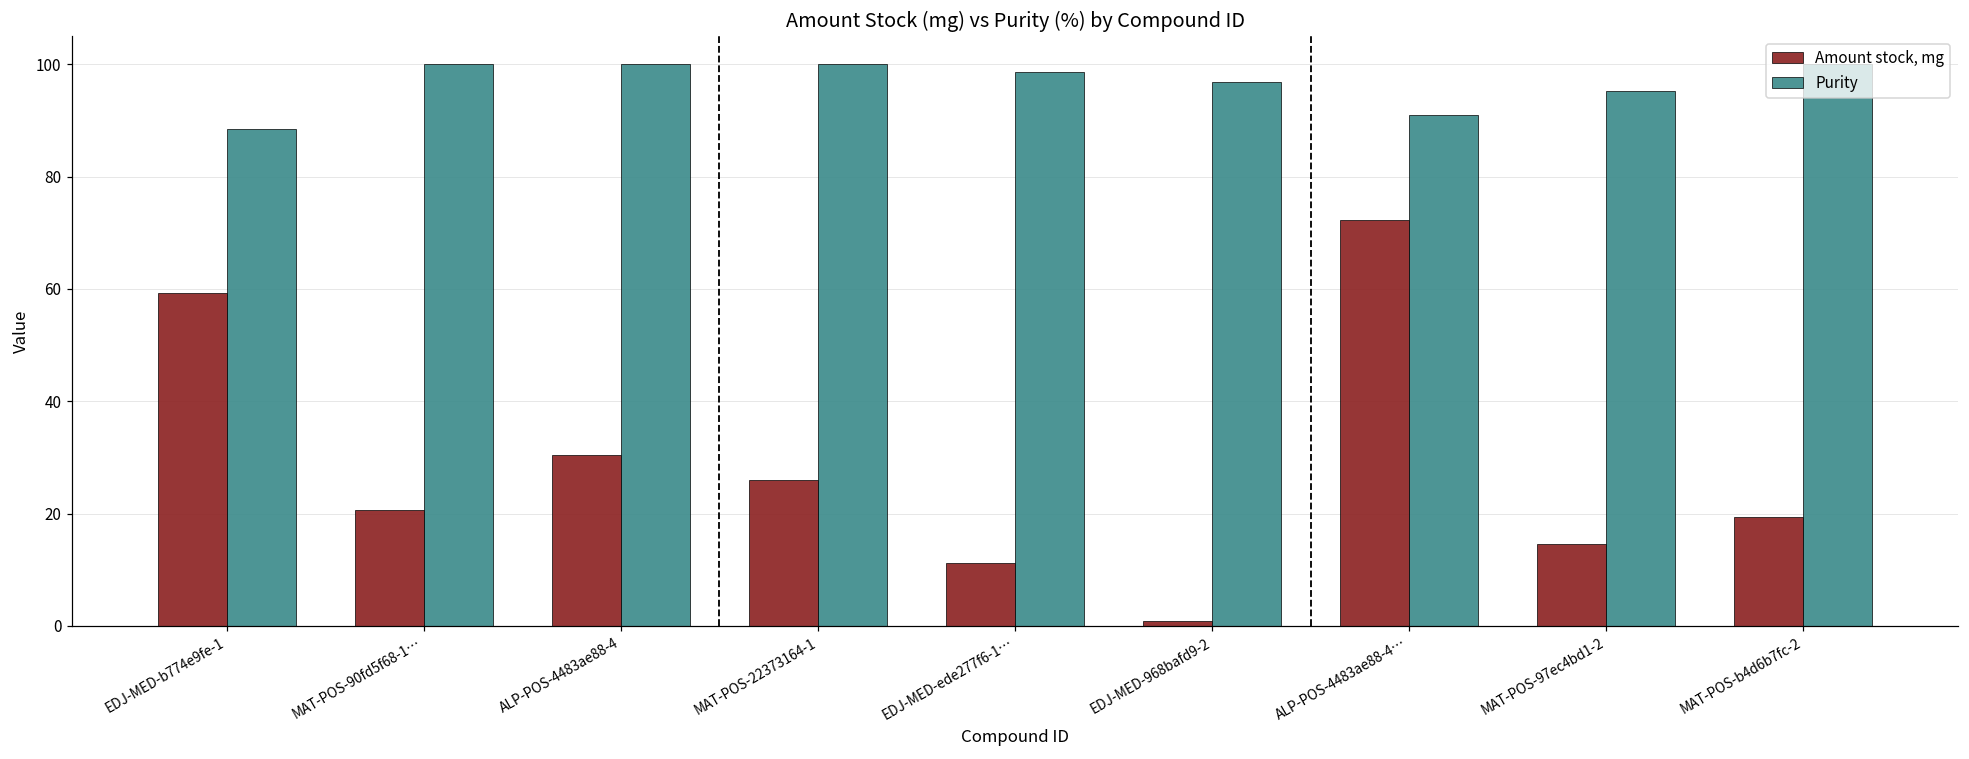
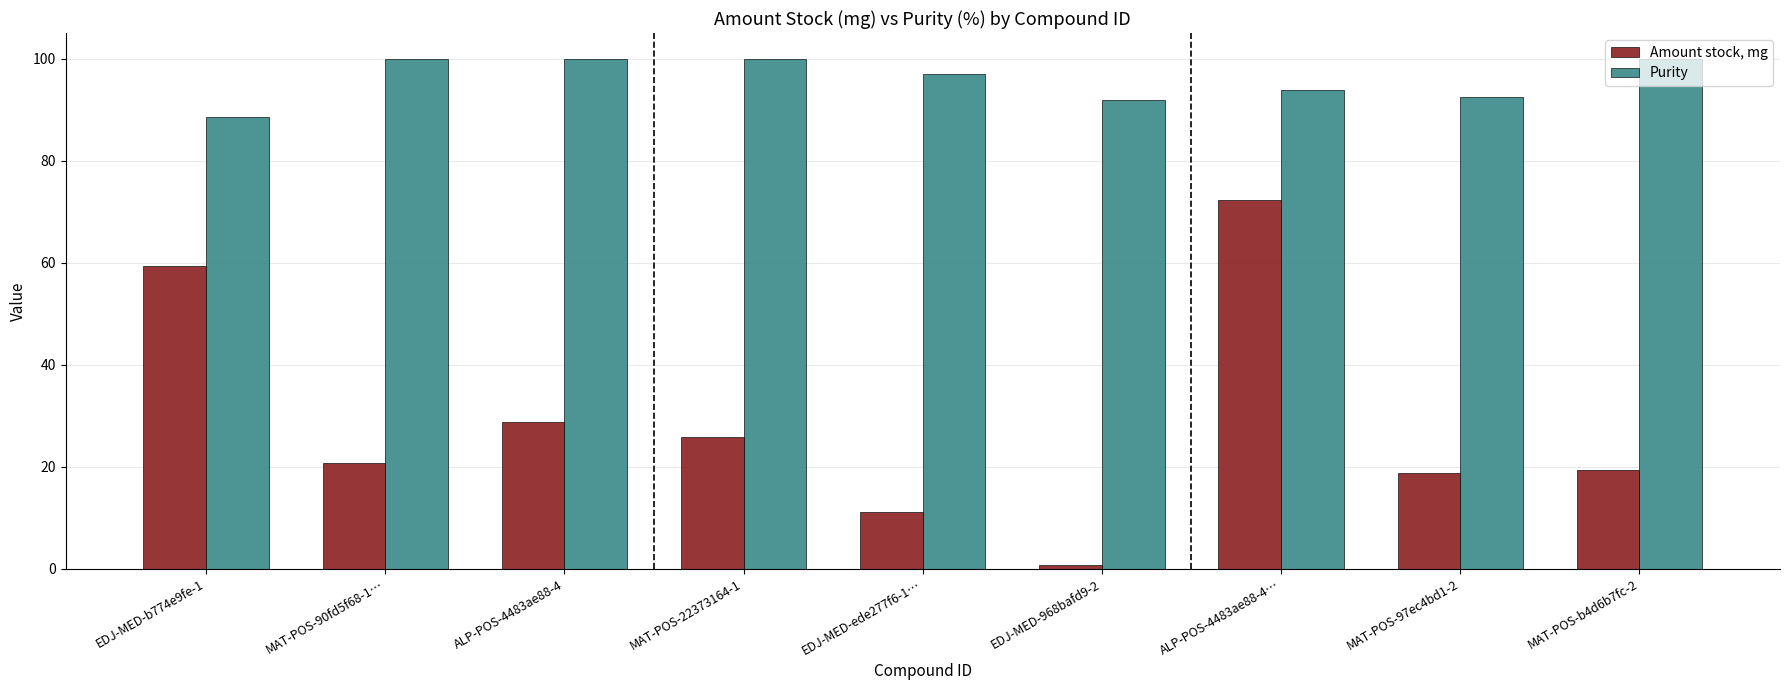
  {
    "Amount stock, mg": {
      "EDJ-MED-b774e9fe-1": 59,
      "MAT-POS-90fd5f68-1…": 21,
-     "ALP-POS-4483ae88-4": 30,
+     "ALP-POS-4483ae88-4": 29,
      "MAT-POS-22373164-1": 26,
      "EDJ-MED-ede277f6-1…": 11,
      "EDJ-MED-968bafd9-2": 1,
      "ALP-POS-4483ae88-4…": 72,
-     "MAT-POS-97ec4bd1-2": 15,
+     "MAT-POS-97ec4bd1-2": 19,
      "MAT-POS-b4d6b7fc-2": 19
    },
    "Purity": {
      "EDJ-MED-b774e9fe-1": 89,
      "MAT-POS-90fd5f68-1…": 100,
      "ALP-POS-4483ae88-4": 100,
      "MAT-POS-22373164-1": 100,
-     "EDJ-MED-ede277f6-1…": 99,
-     "EDJ-MED-968bafd9-2": 97,
-     "ALP-POS-4483ae88-4…": 91,
-     "MAT-POS-97ec4bd1-2": 95
+     "EDJ-MED-ede277f6-1…": 97,
+     "EDJ-MED-968bafd9-2": 92,
+     "ALP-POS-4483ae88-4…": 94,
+     "MAT-POS-97ec4bd1-2": 93
    }
  }
